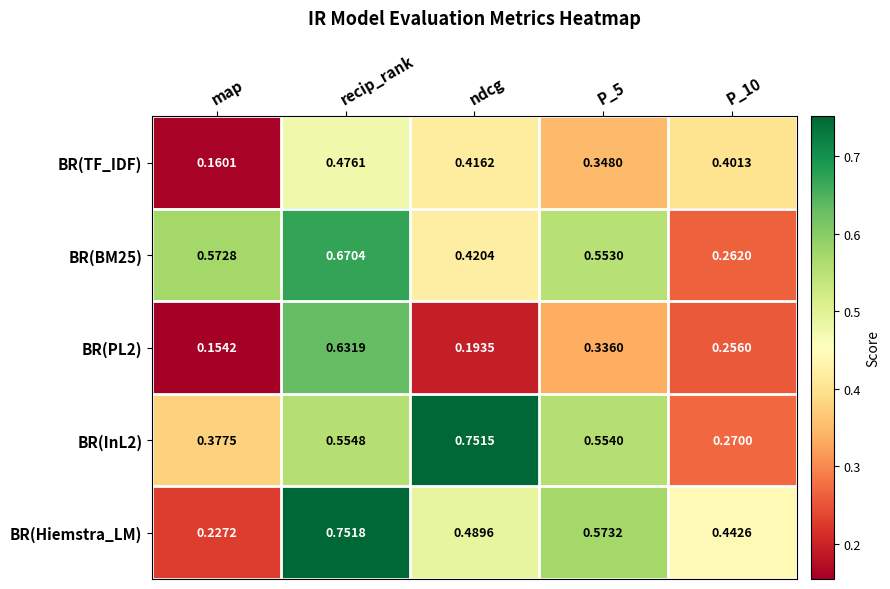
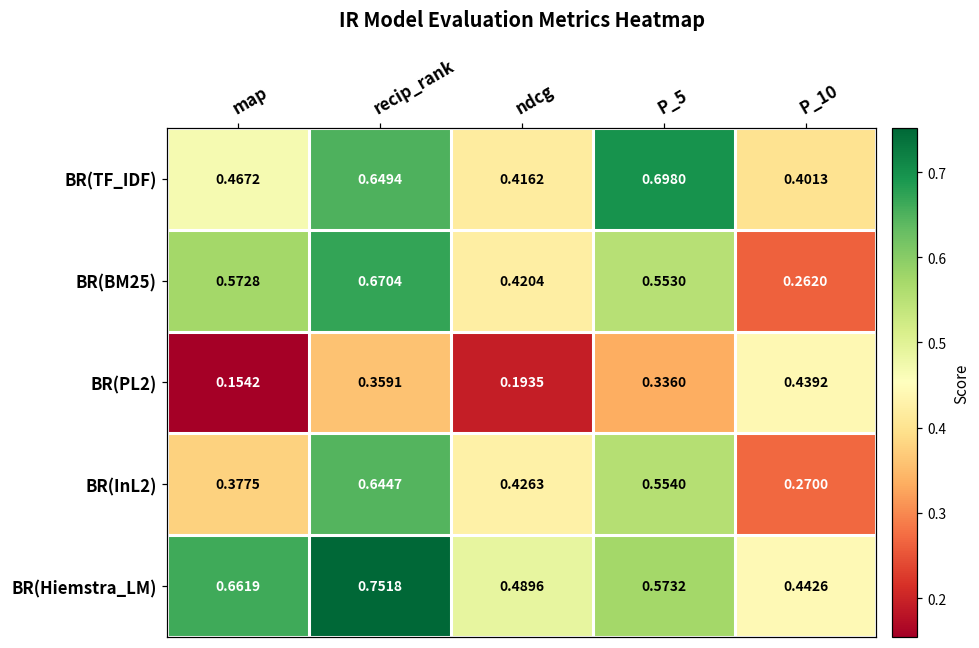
  {
    "BR(TF_IDF)": {
-     "map": 0.1601,
-     "recip_rank": 0.4761,
+     "map": 0.4672,
+     "recip_rank": 0.6494,
      "ndcg": 0.4162,
-     "P_5": 0.3480,
+     "P_5": 0.6980,
      "P_10": 0.4013
    },
    "BR(BM25)": {
      "map": 0.5728,
      "recip_rank": 0.6704,
      "ndcg": 0.4204,
      "P_5": 0.5530,
      "P_10": 0.2620
    },
    "BR(PL2)": {
      "map": 0.1542,
-     "recip_rank": 0.6319,
+     "recip_rank": 0.3591,
      "ndcg": 0.1935,
      "P_5": 0.3360,
-     "P_10": 0.2560
+     "P_10": 0.4392
    },
    "BR(InL2)": {
      "map": 0.3775,
-     "recip_rank": 0.5548,
-     "ndcg": 0.7515,
+     "recip_rank": 0.6447,
+     "ndcg": 0.4263,
      "P_5": 0.5540,
      "P_10": 0.2700
    },
    "BR(Hiemstra_LM)": {
-     "map": 0.2272,
+     "map": 0.6619,
      "recip_rank": 0.7518,
      "ndcg": 0.4896,
      "P_5": 0.5732,
      "P_10": 0.4426
    }
  }
